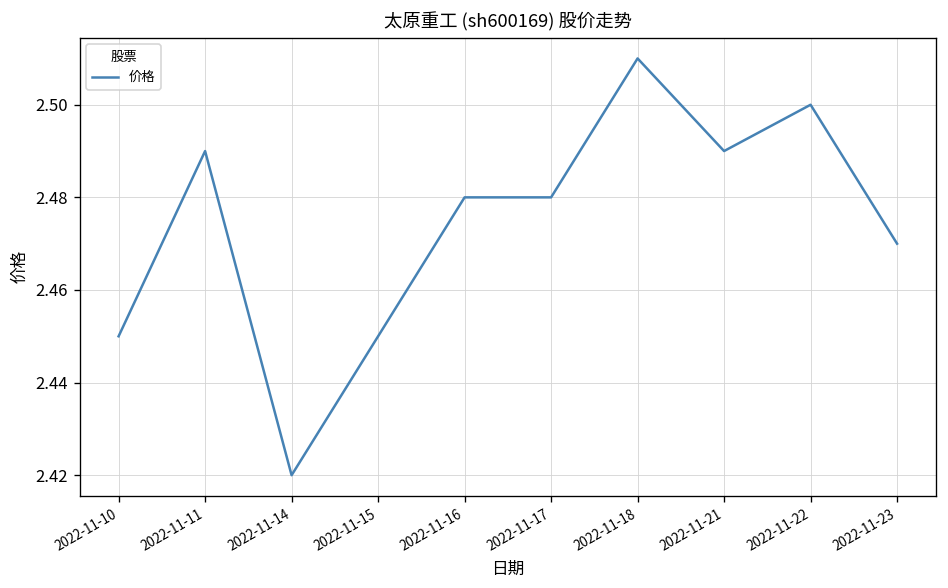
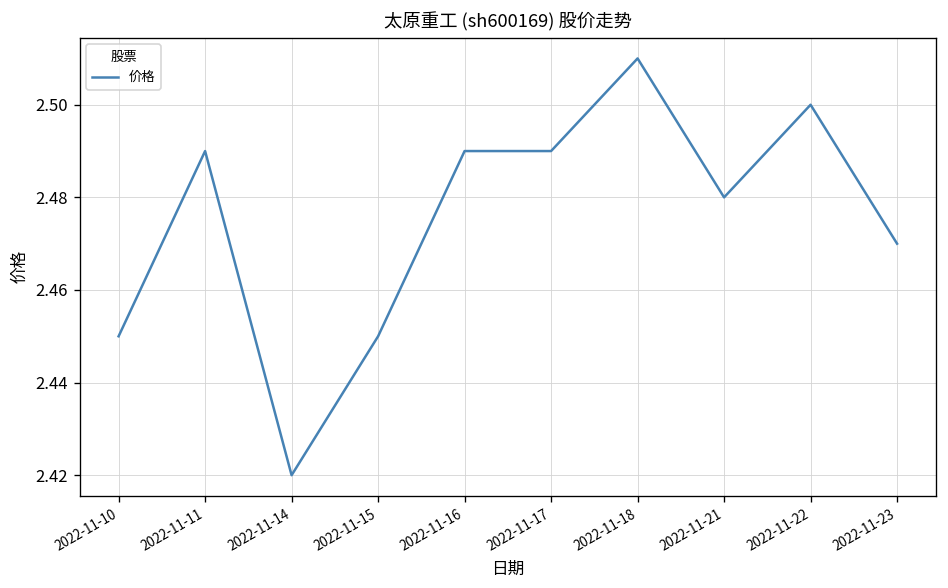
  {
    "2022-11-10": 2.45,
    "2022-11-11": 2.49,
    "2022-11-14": 2.42,
    "2022-11-15": 2.45,
-   "2022-11-16": 2.48,
-   "2022-11-17": 2.48,
+   "2022-11-16": 2.49,
+   "2022-11-17": 2.49,
    "2022-11-18": 2.51,
-   "2022-11-21": 2.49,
+   "2022-11-21": 2.48,
    "2022-11-22": 2.50,
    "2022-11-23": 2.47
  }
